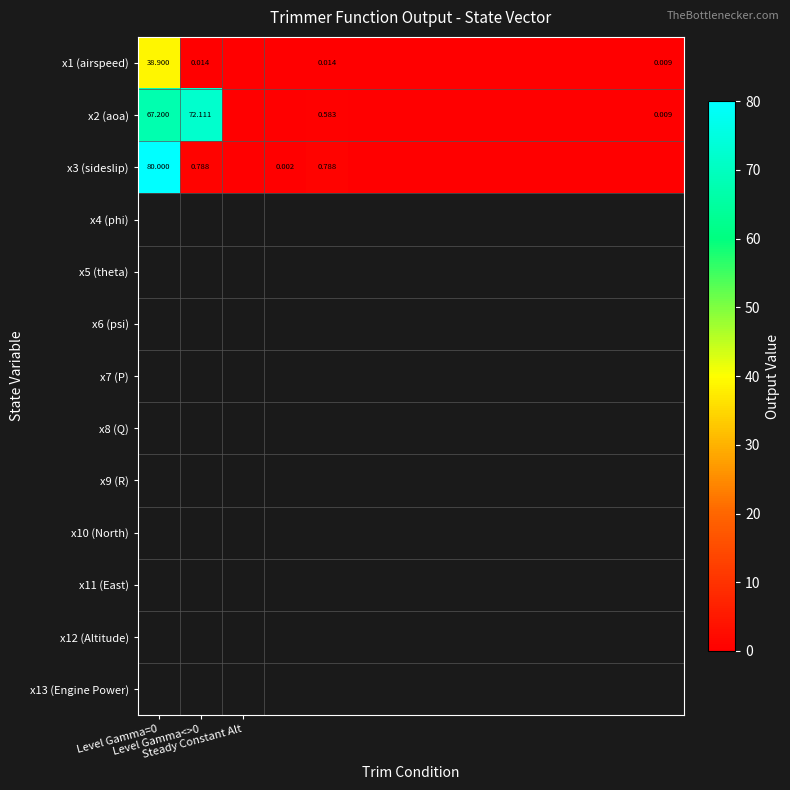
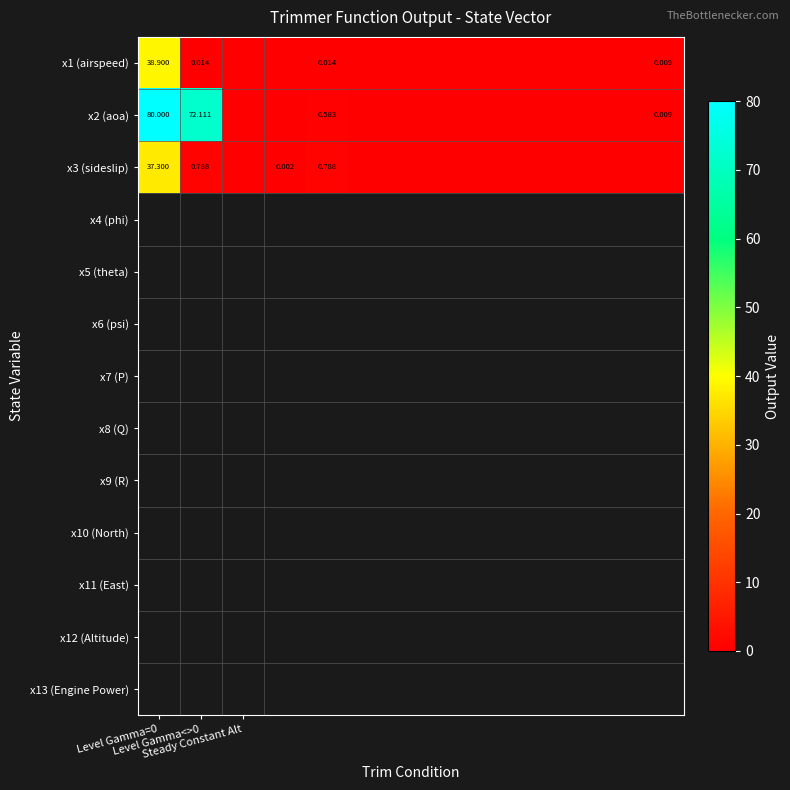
  {
    "x1 (airspeed)": {
      "Level Gamma=0": 38.900,
      "Level Gamma<>0": 0.014
    },
    "x2 (aoa)": {
-     "Level Gamma=0": 67.200,
+     "Level Gamma=0": 80.000,
      "Level Gamma<>0": 72.111
    },
    "x3 (sideslip)": {
-     "Level Gamma=0": 80.000,
+     "Level Gamma=0": 37.300,
      "Level Gamma<>0": 0.788
    }
  }
